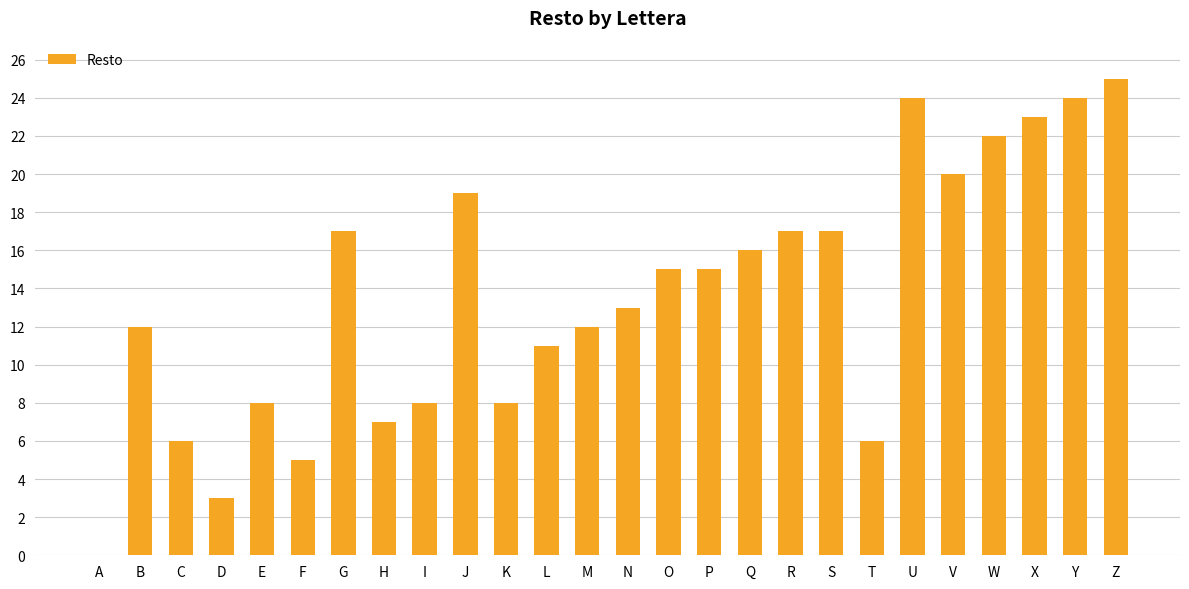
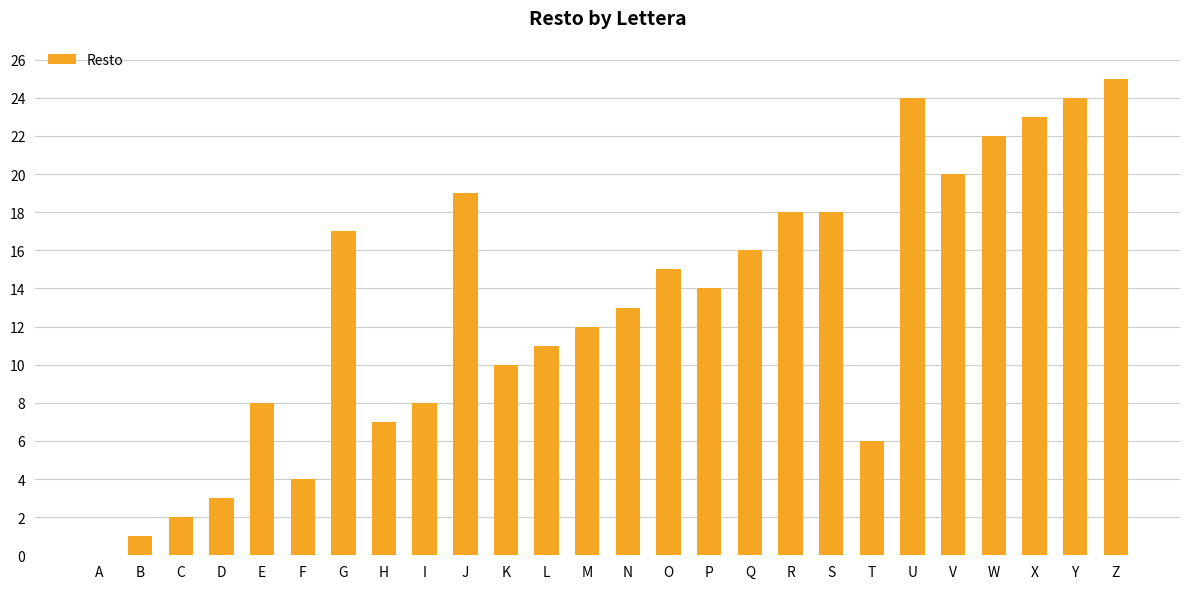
  {
    "A": 0,
-   "B": 12,
-   "C": 6,
+   "B": 1,
+   "C": 2,
    "D": 3,
    "E": 8,
-   "F": 5,
+   "F": 4,
    "G": 17,
    "H": 7,
    "I": 8,
    "J": 19,
-   "K": 8,
+   "K": 10,
    "L": 11,
    "M": 12,
    "N": 13,
    "O": 15,
-   "P": 15,
+   "P": 14,
    "Q": 16,
-   "R": 17,
-   "S": 17,
+   "R": 18,
+   "S": 18,
    "T": 6,
    "U": 24,
    "V": 20,
    "W": 22,
    "X": 23,
    "Y": 24,
    "Z": 25
  }
